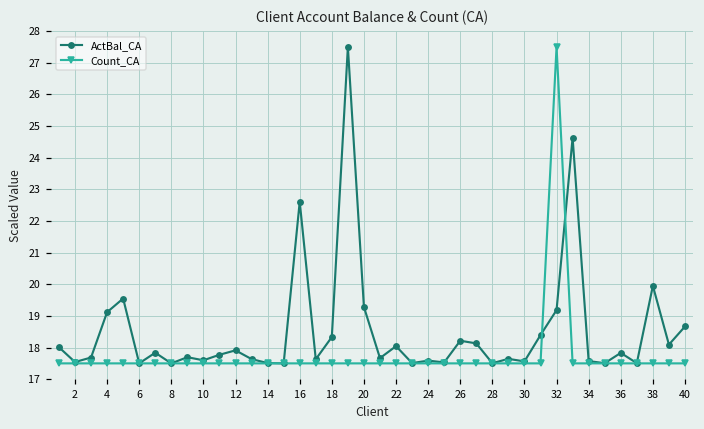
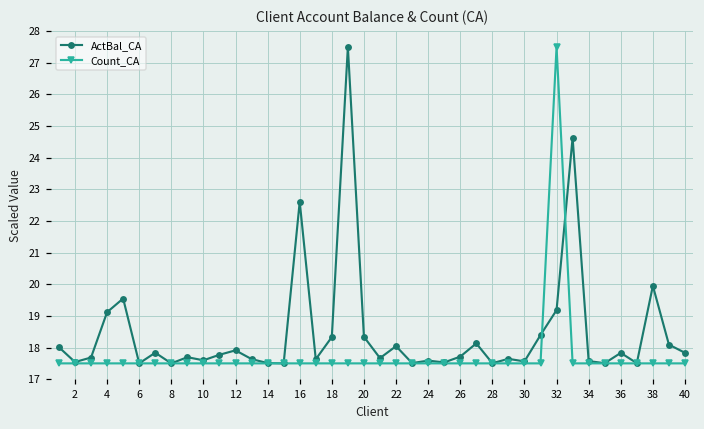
  {
    "ActBal_CA": {
      "4": 19.1,
      "10": 17.6,
      "12": 17.9,
      "16": 22.6,
      "18": 18.3,
-     "20": 19.3,
+     "20": 18.3,
      "22": 18.0,
-     "26": 18.2,
+     "26": 17.7,
      "32": 19.2,
      "36": 17.8,
      "38": 19.9,
-     "40": 18.7
+     "40": 17.8
    },
    "Count_CA": {
      "4": 17.5,
      "10": 17.5,
      "12": 17.5,
      "16": 17.5,
      "18": 17.5,
      "20": 17.5,
      "22": 17.5,
      "26": 17.5,
      "32": 27.5,
      "36": 17.5,
      "38": 17.5,
      "40": 17.5
    }
  }
